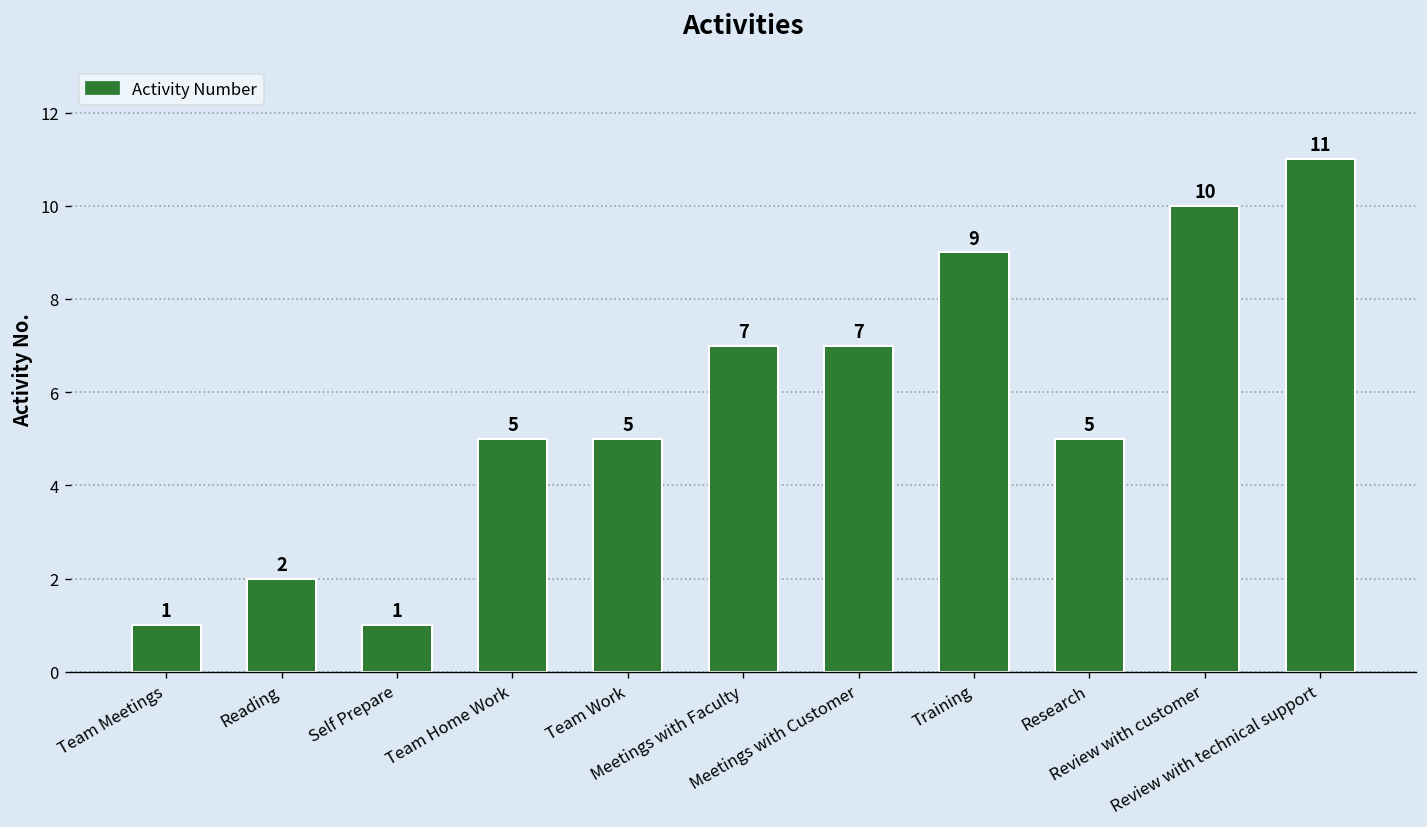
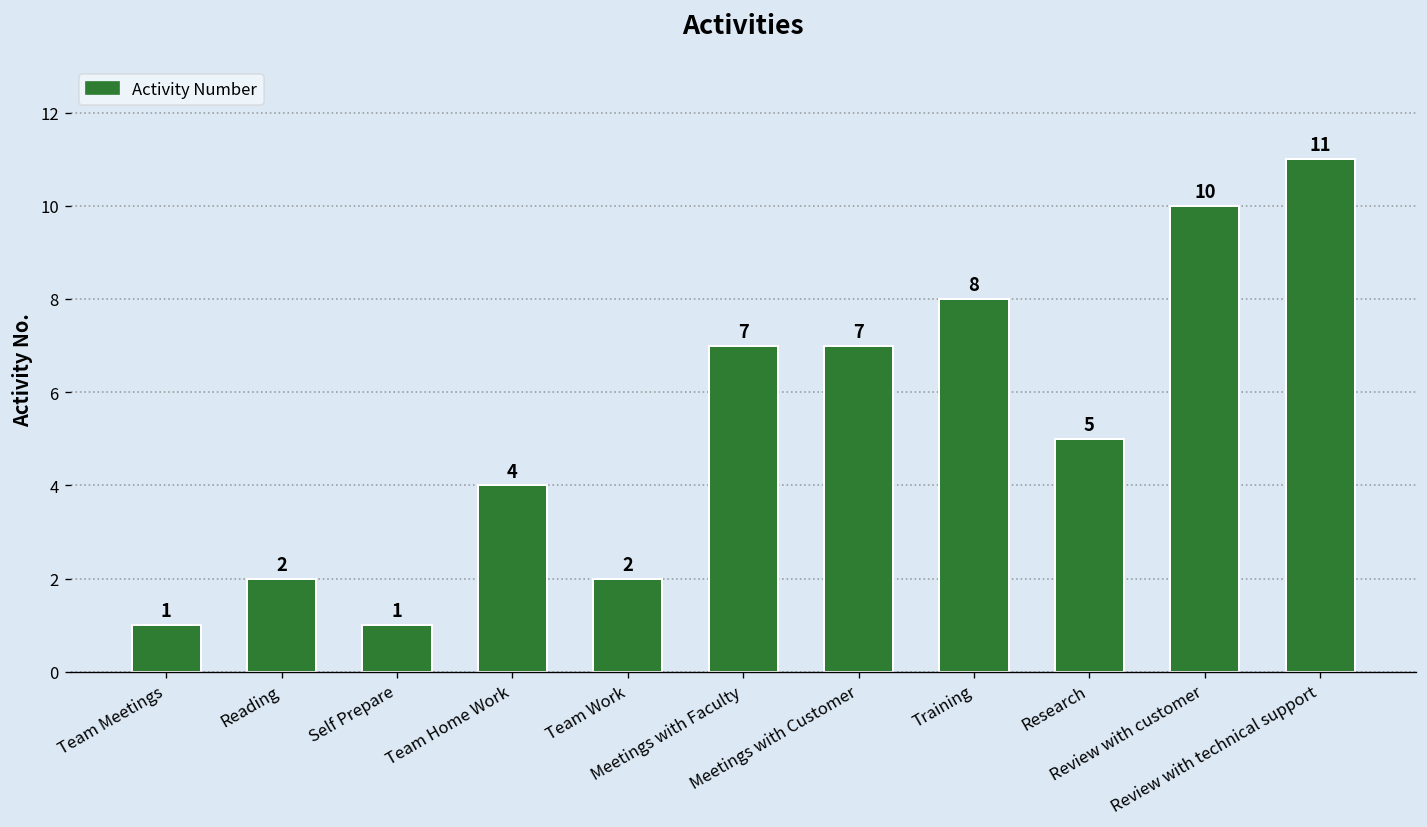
  {
    "Team Meetings": 1,
    "Reading": 2,
    "Self Prepare": 1,
-   "Team Home Work": 5,
-   "Team Work": 5,
+   "Team Home Work": 4,
+   "Team Work": 2,
    "Meetings with Faculty": 7,
    "Meetings with Customer": 7,
-   "Training": 9,
+   "Training": 8,
    "Research": 5,
    "Review with customer": 10,
    "Review with technical support": 11
  }
